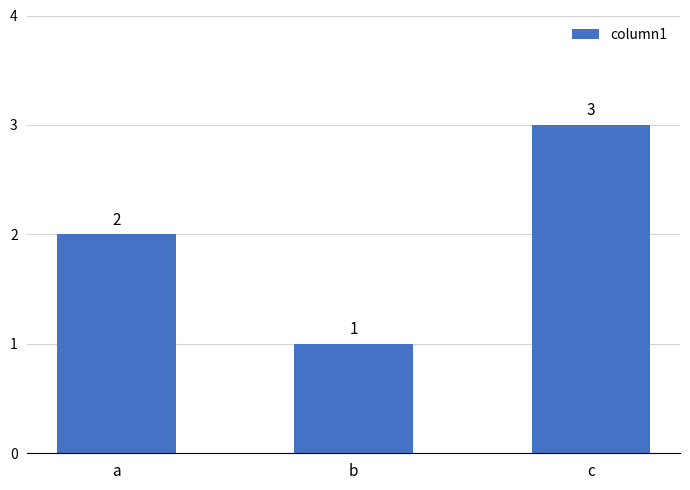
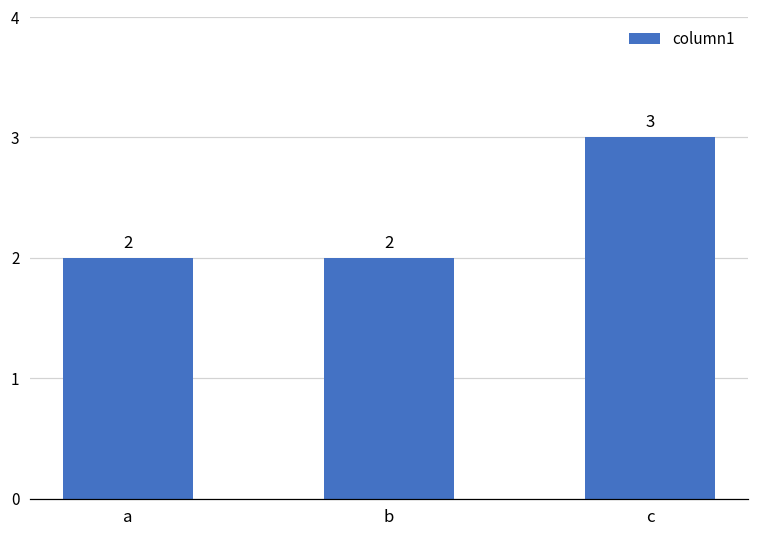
  {
    "a": 2,
-   "b": 1,
+   "b": 2,
    "c": 3
  }
